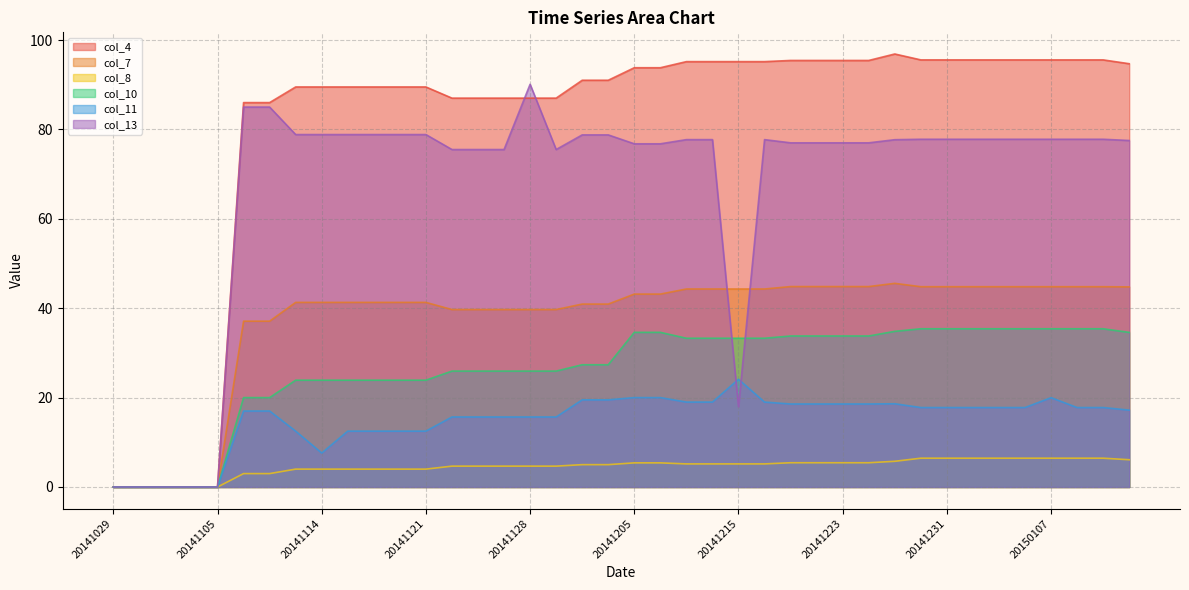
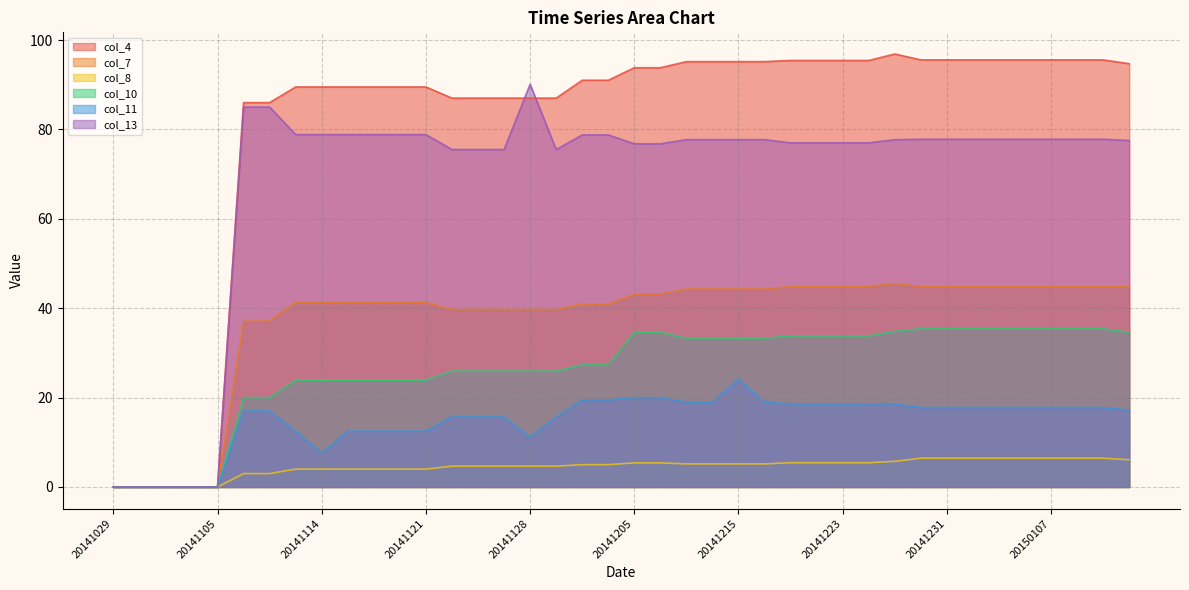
  {
    "col_10": {
      "20141114": 24,
      "20141121": 24,
      "20141128": 26,
      "20141205": 35,
      "20141215": 33,
      "20141223": 34,
      "20141231": 35,
      "20150107": 35
    },
    "col_11": {
      "20141114": 8,
      "20141121": 13,
-     "20141128": 16,
+     "20141128": 11,
      "20141205": 20,
      "20141215": 24,
      "20141223": 19,
      "20141231": 18,
-     "20150107": 20
+     "20150107": 18
    },
    "col_13": {
      "20141114": 79,
      "20141121": 79,
      "20141128": 90,
      "20141205": 77,
-     "20141215": 18,
+     "20141215": 78,
      "20141223": 77,
      "20141231": 78,
      "20150107": 78
    }
  }
